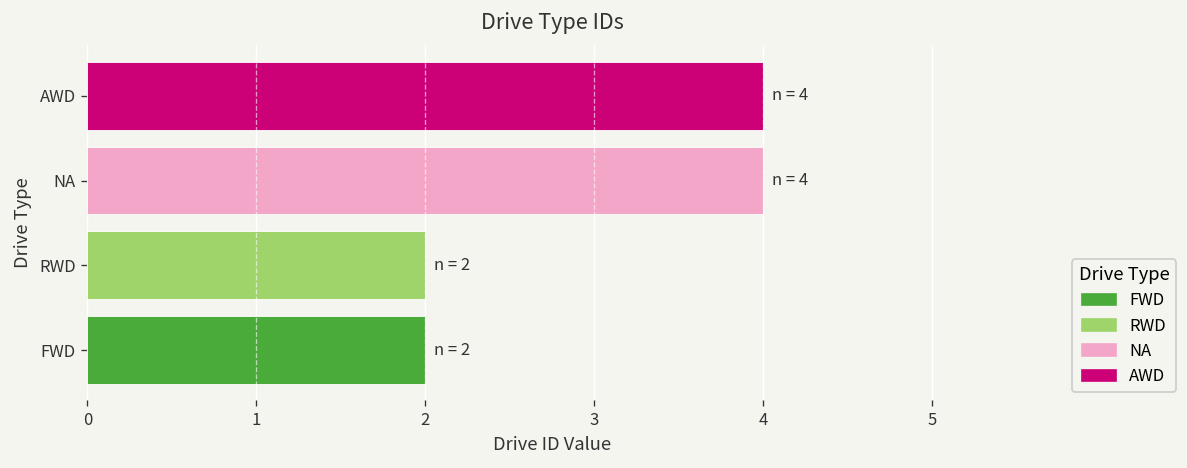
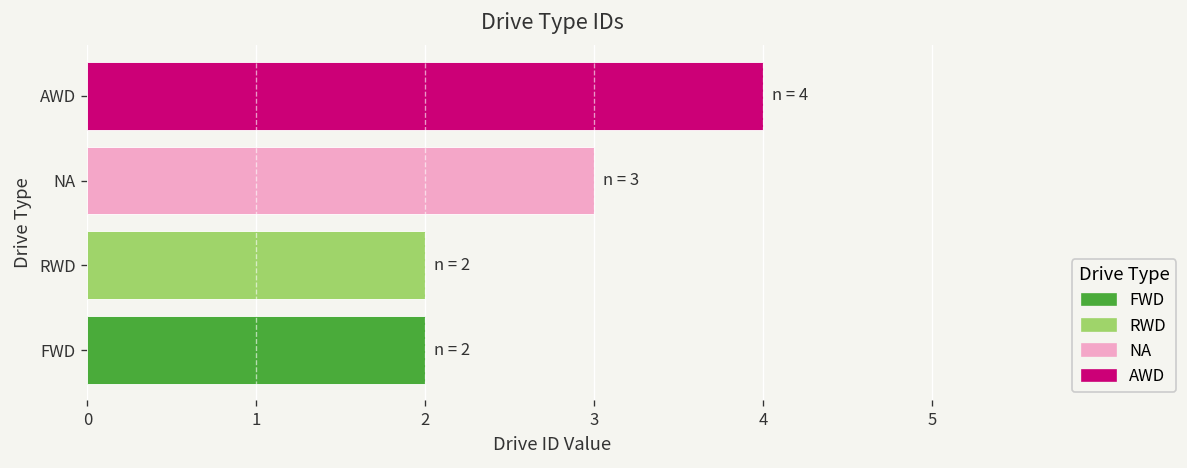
  {
    "AWD": 4,
-   "NA": 4,
+   "NA": 3,
    "RWD": 2,
    "FWD": 2
  }
